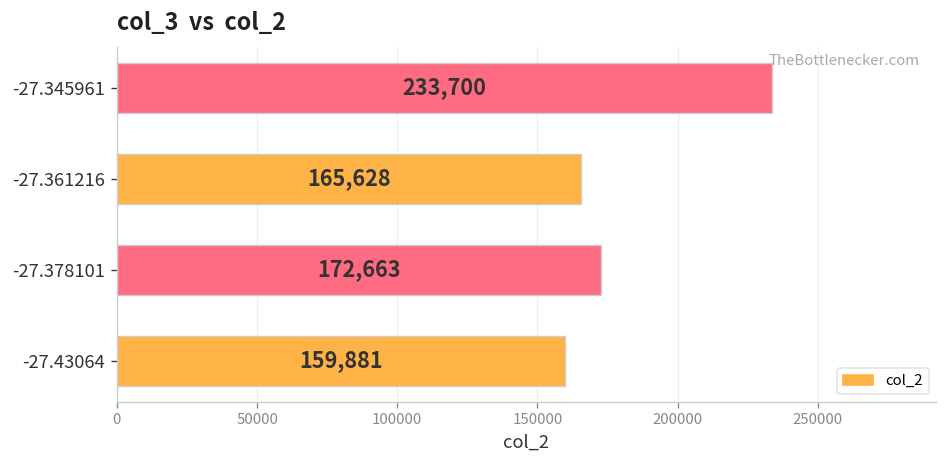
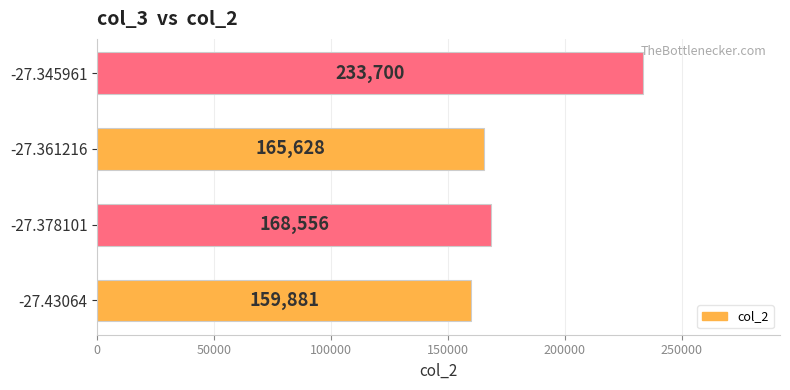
  {
    "-27.345961": "233,700",
    "-27.361216": "165,628",
-   "-27.378101": "172,663",
+   "-27.378101": "168,556",
    "-27.43064": "159,881"
  }
